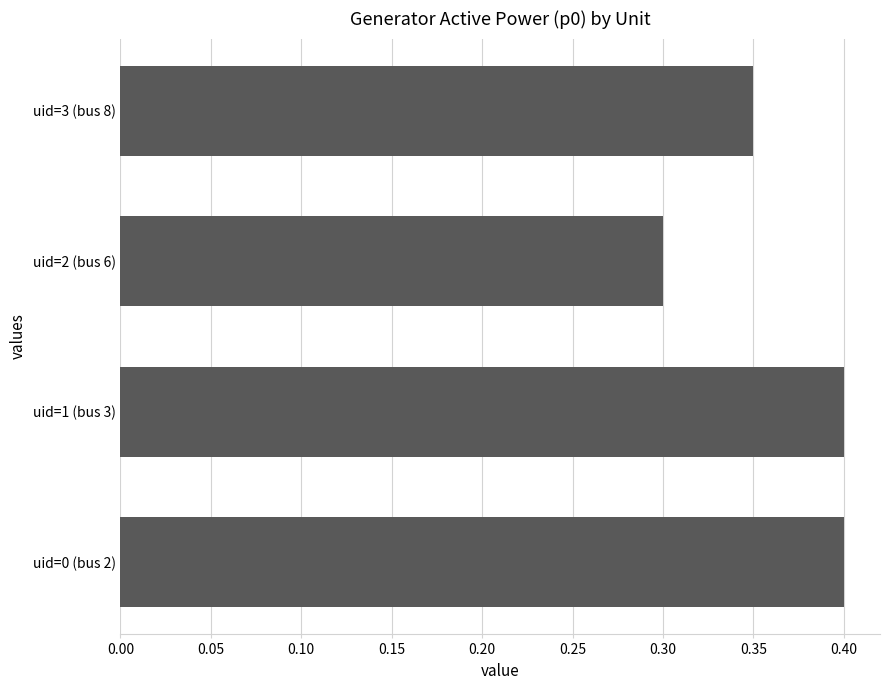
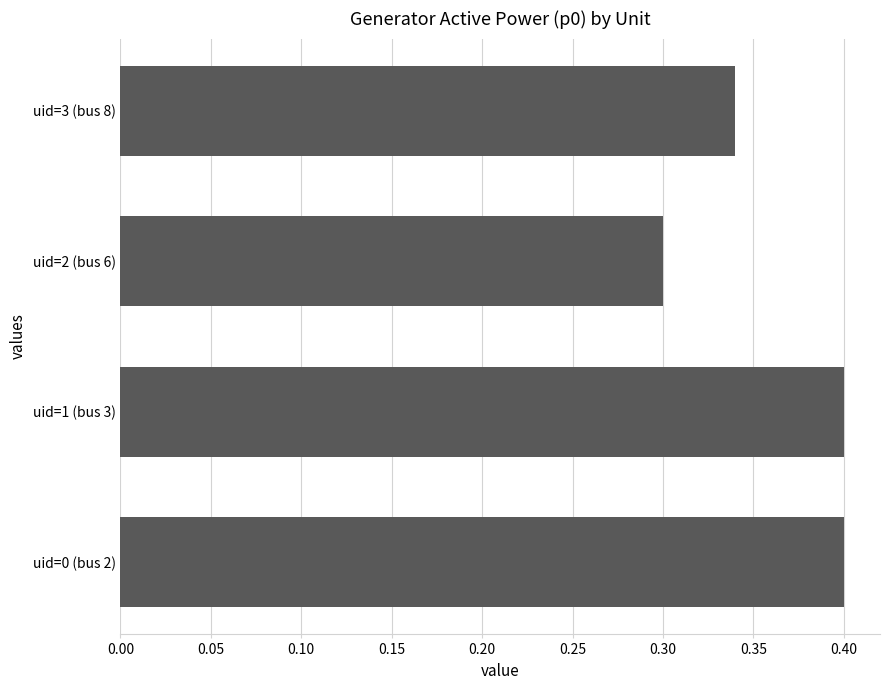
  {
-   "uid=3 (bus 8)": 0.35,
+   "uid=3 (bus 8)": 0.34,
    "uid=2 (bus 6)": 0.30,
    "uid=1 (bus 3)": 0.40,
    "uid=0 (bus 2)": 0.40
  }
